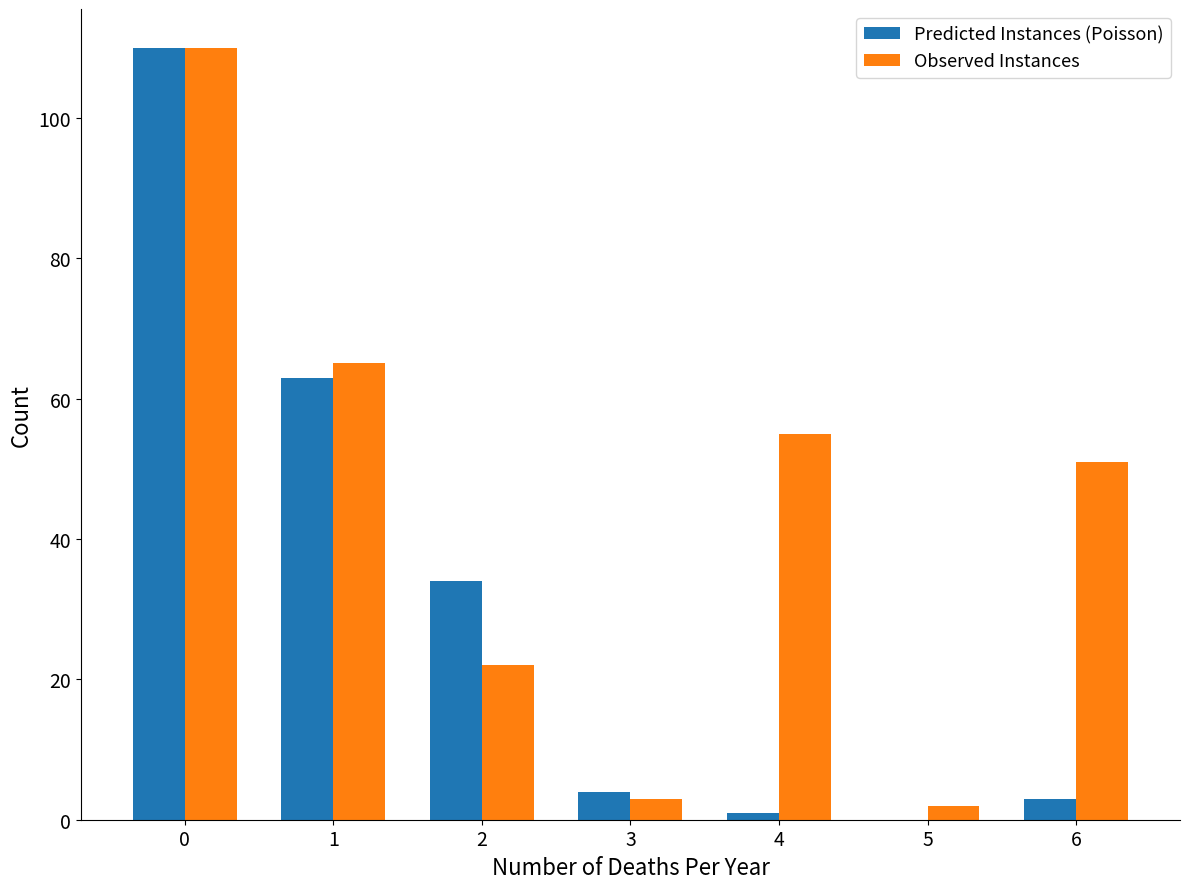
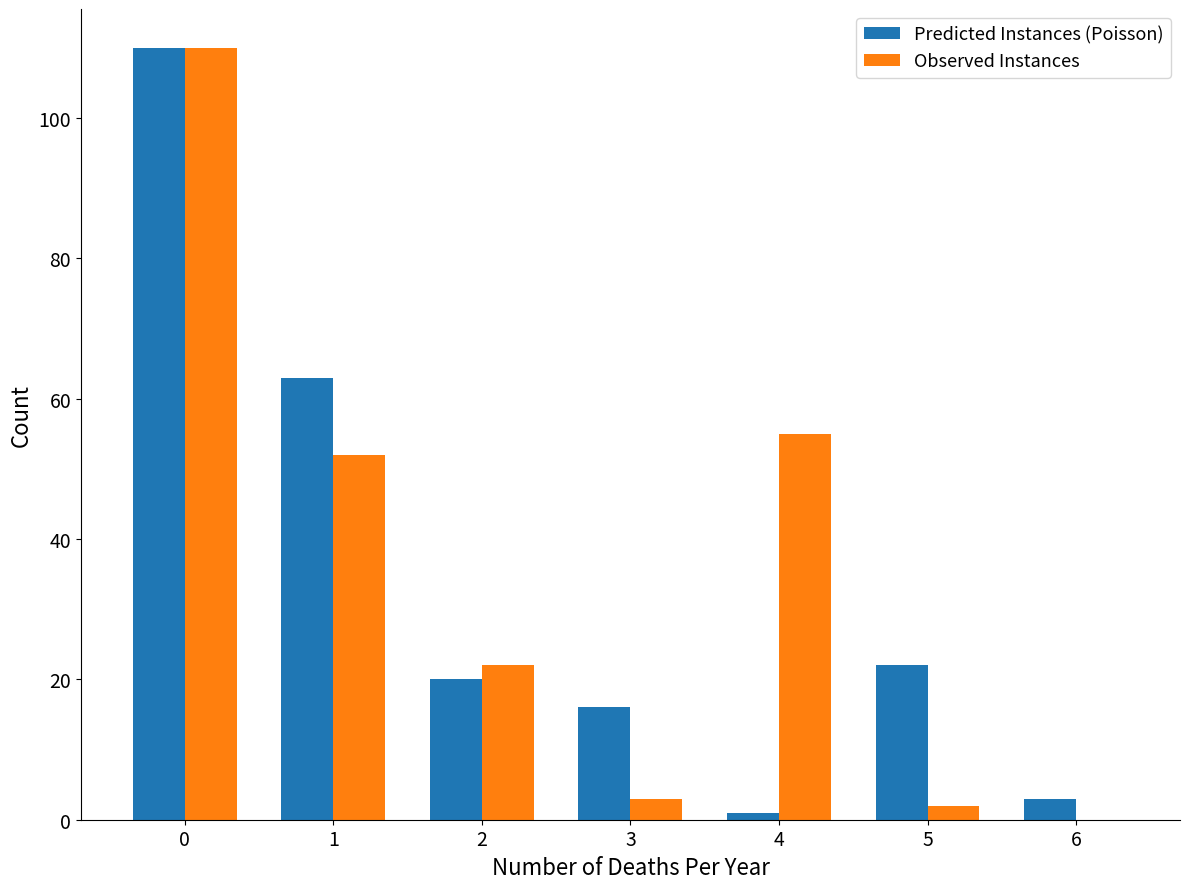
  {
    "Predicted Instances (Poisson)": {
      "0": 110,
      "1": 63,
-     "2": 34,
-     "3": 4,
+     "2": 20,
+     "3": 16,
      "4": 1,
-     "5": 0,
+     "5": 22,
      "6": 3
    },
    "Observed Instances": {
      "0": 110,
-     "1": 65,
+     "1": 52,
      "2": 22,
      "3": 3,
      "4": 55,
      "5": 2,
-     "6": 51
+     "6": 0
    }
  }
